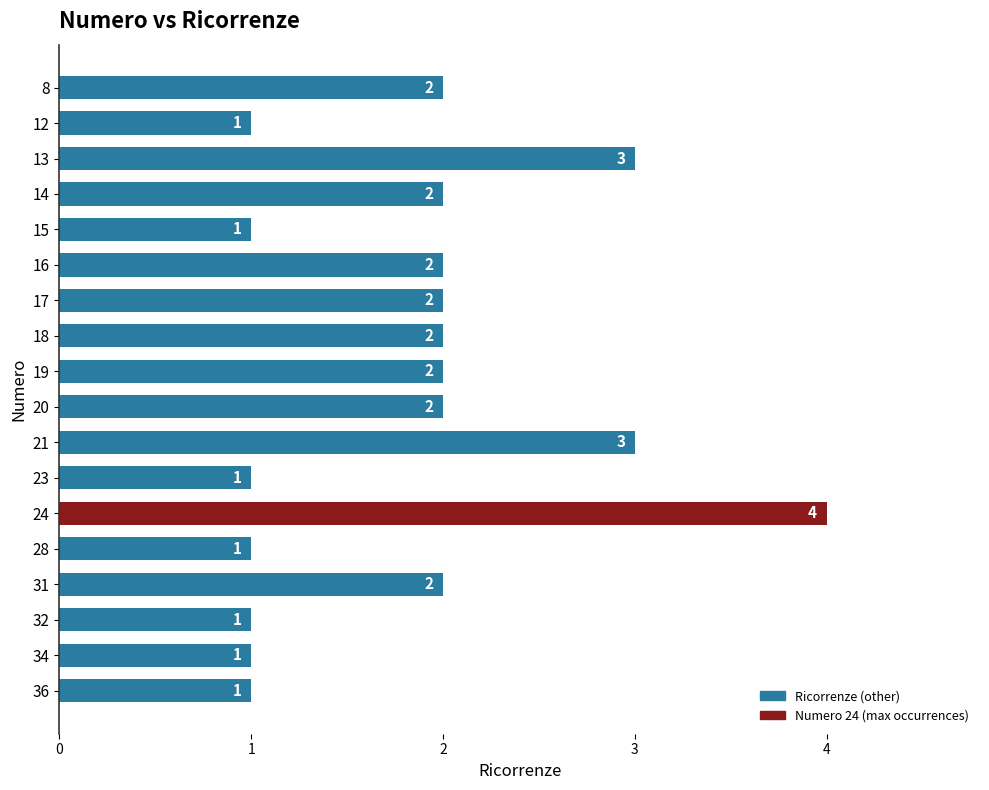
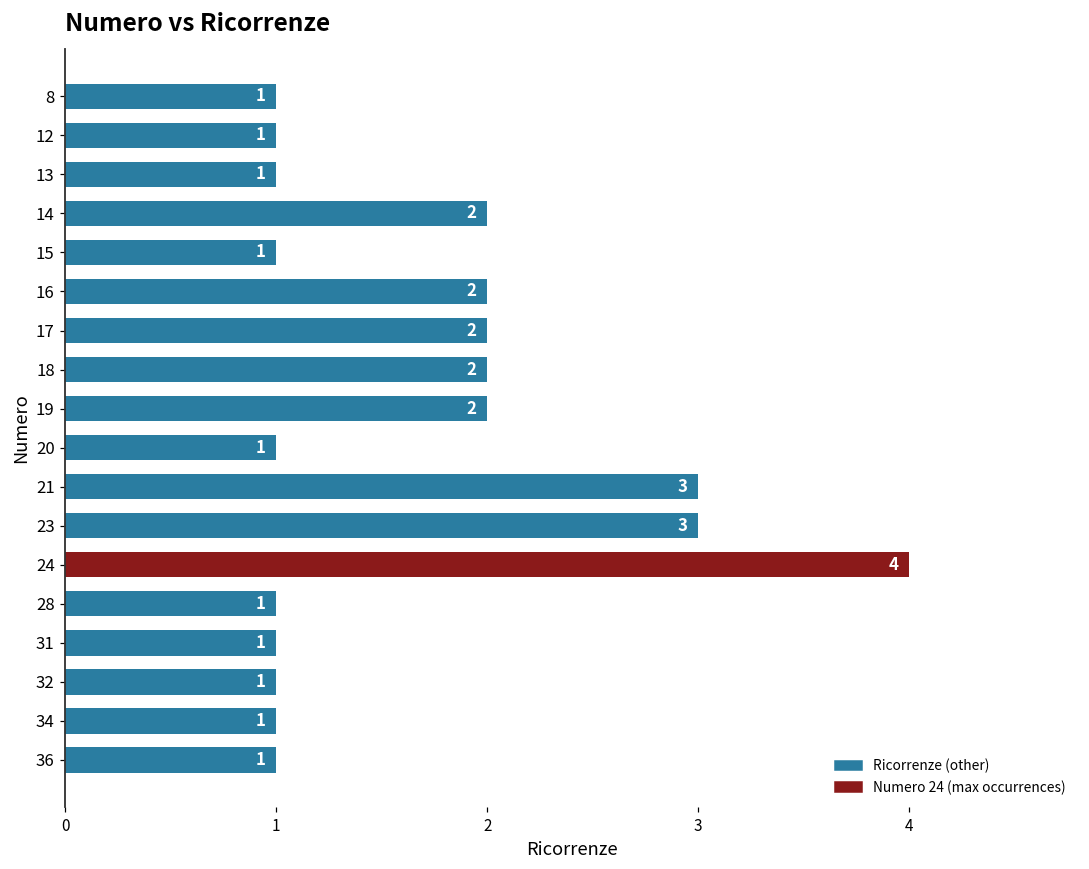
  {
-   "8": 2,
+   "8": 1,
    "12": 1,
-   "13": 3,
+   "13": 1,
    "14": 2,
    "15": 1,
    "16": 2,
    "17": 2,
    "18": 2,
    "19": 2,
-   "20": 2,
+   "20": 1,
    "21": 3,
-   "23": 1,
+   "23": 3,
    "24": 4,
    "28": 1,
-   "31": 2,
+   "31": 1,
    "32": 1,
    "34": 1,
    "36": 1
  }
